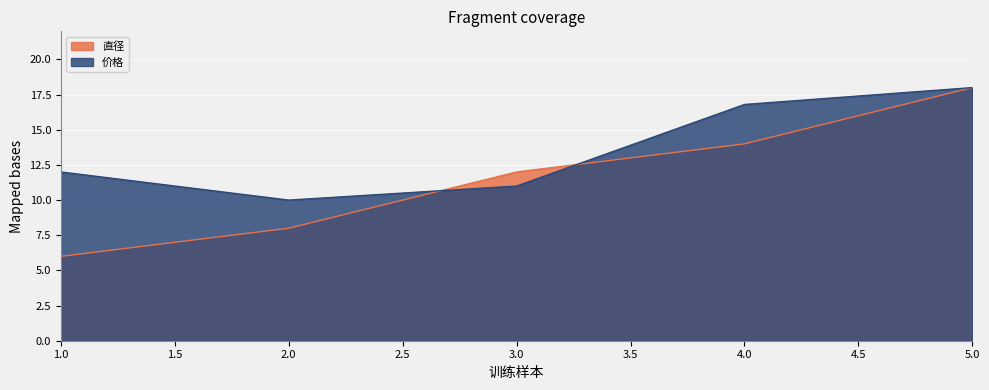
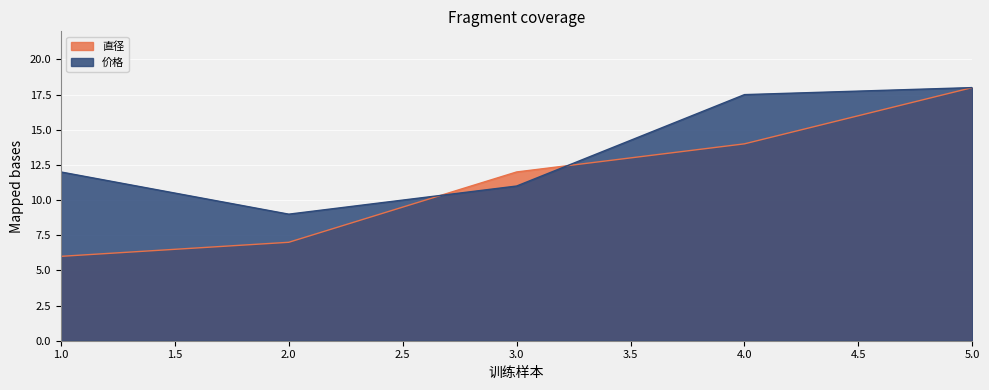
  {
    "直径": {
      "1.0": 6,
-     "2.0": 8,
+     "2.0": 7,
      "3.0": 12,
      "4.0": 14
    },
    "价格": {
      "1.0": 12.0,
-     "2.0": 10,
+     "2.0": 9,
      "3.0": 11.0,
-     "4.0": 16.8
+     "4.0": 17.5
    }
  }
